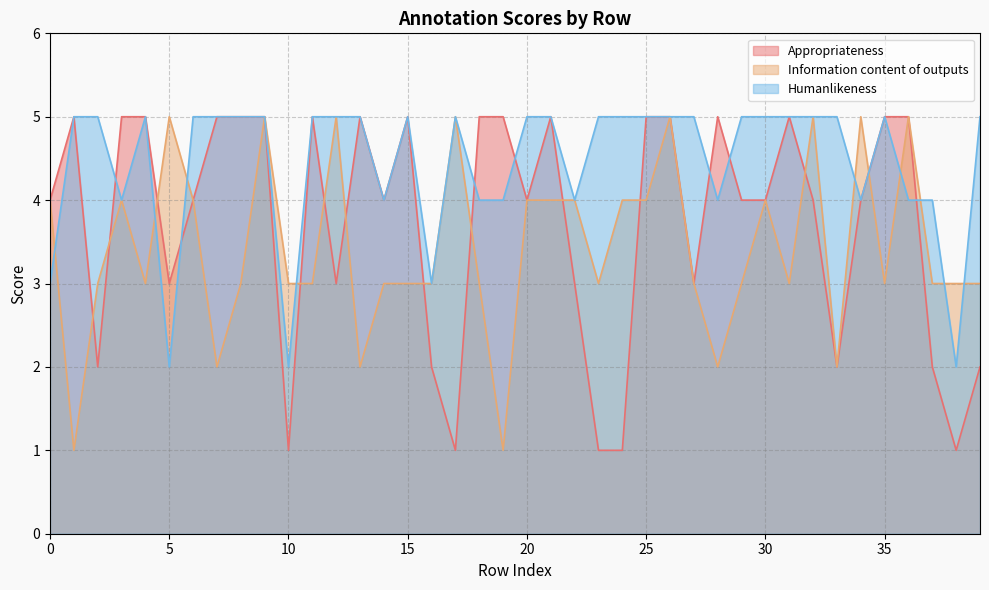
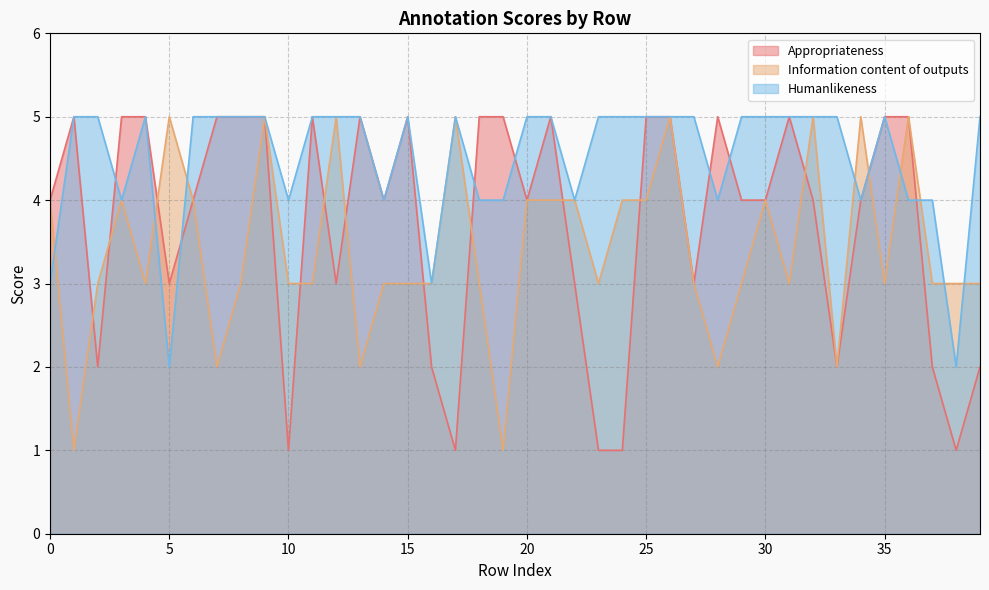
  {
    "Humanlikeness": {
      "0": 3,
      "5": 2,
-     "10": 2,
+     "10": 4,
      "20": 5,
      "30": 5
    }
  }
